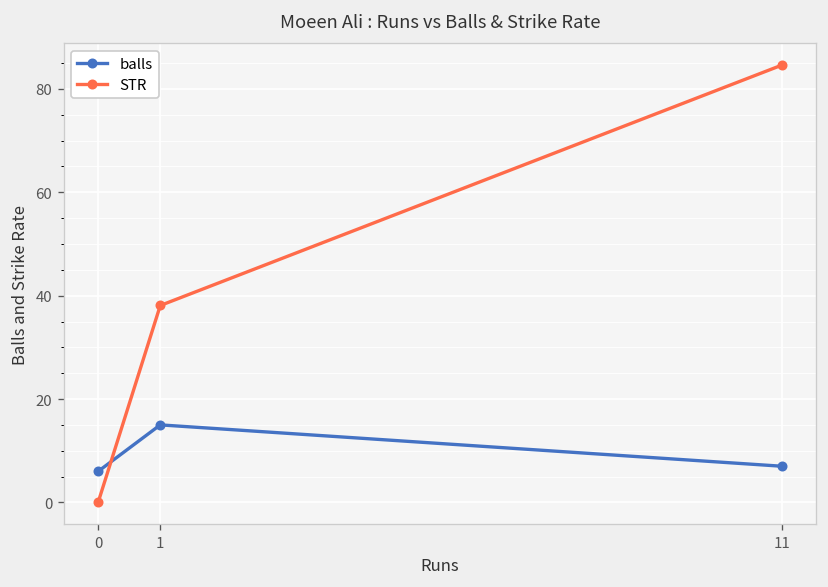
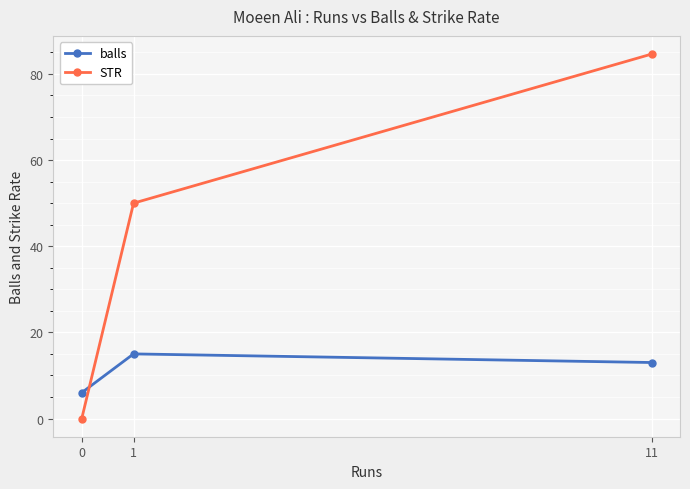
  {
    "balls": {
      "0": 6,
      "1": 15,
-     "11": 7
+     "11": 13
    },
    "STR": {
      "0": 0,
-     "1": 38,
+     "1": 50,
      "11": 85
    }
  }
